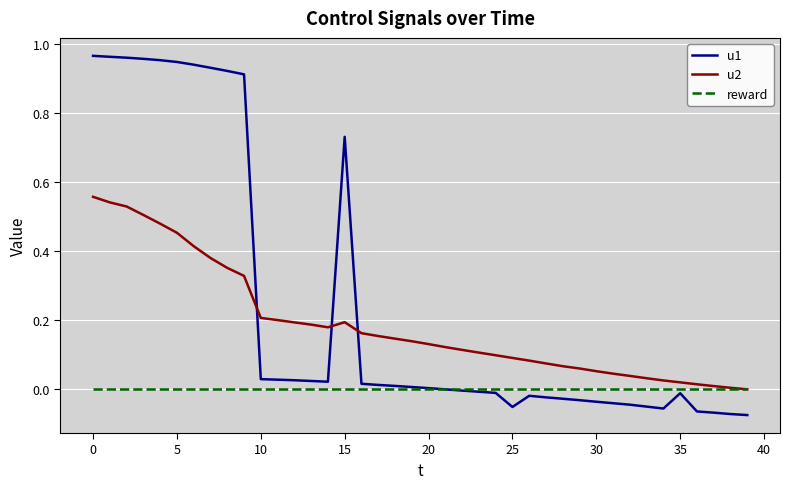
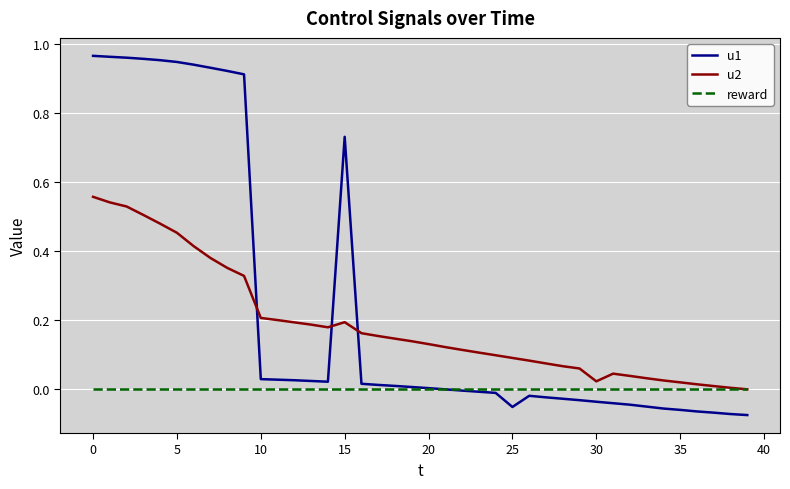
  {
    "u1": {
      "0": 0.97,
      "5": 0.95,
      "10": 0.03,
      "15": 0.73,
      "25": -0.05,
      "30": -0.04,
-     "35": -0.01
+     "35": -0.06
    },
    "u2": {
      "0": 0.56,
      "5": 0.45,
      "10": 0.21,
      "15": 0.19,
      "20": 0.13,
      "25": 0.09,
-     "30": 0.05,
+     "30": 0.02,
      "35": 0.02
    },
    "reward": {
      "0": 0.00,
      "5": 0.00,
      "10": 0.00,
      "15": 0.00,
      "25": 0.00,
      "30": 0.00,
      "35": 0.00
    }
  }
